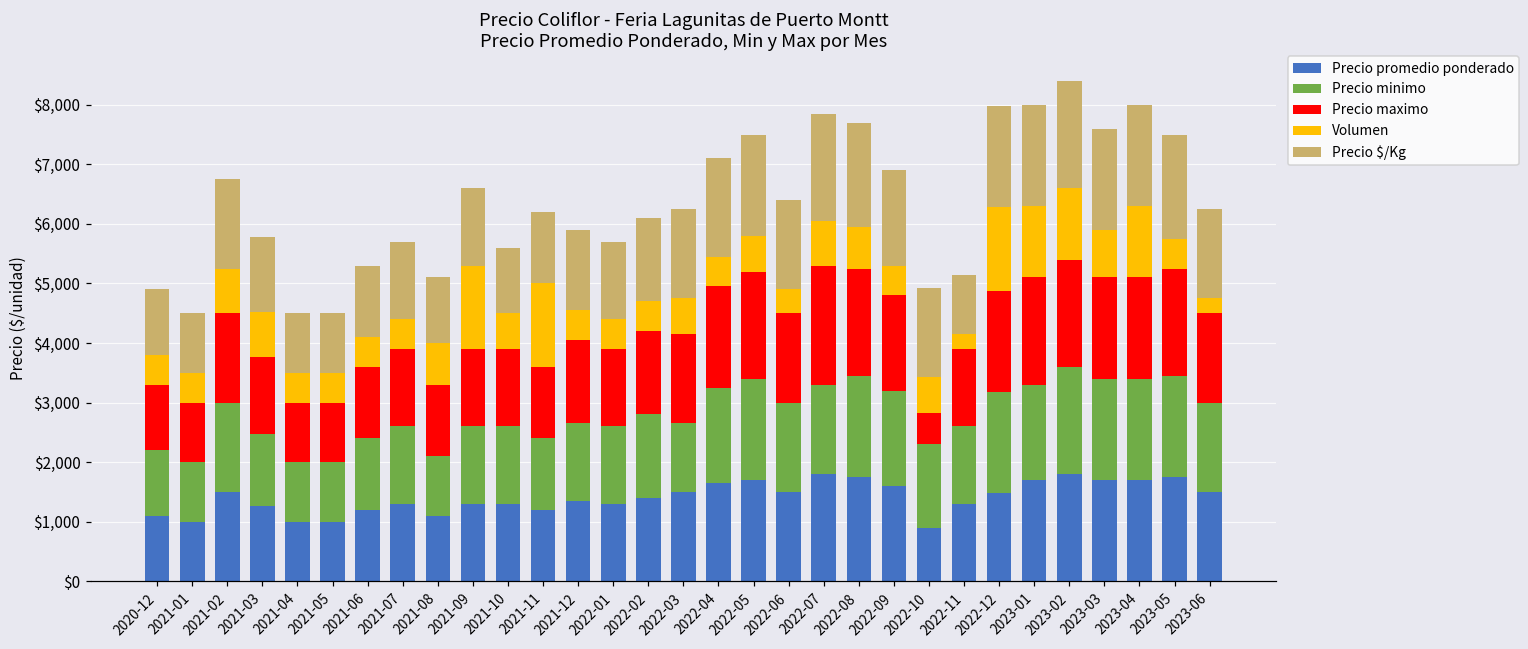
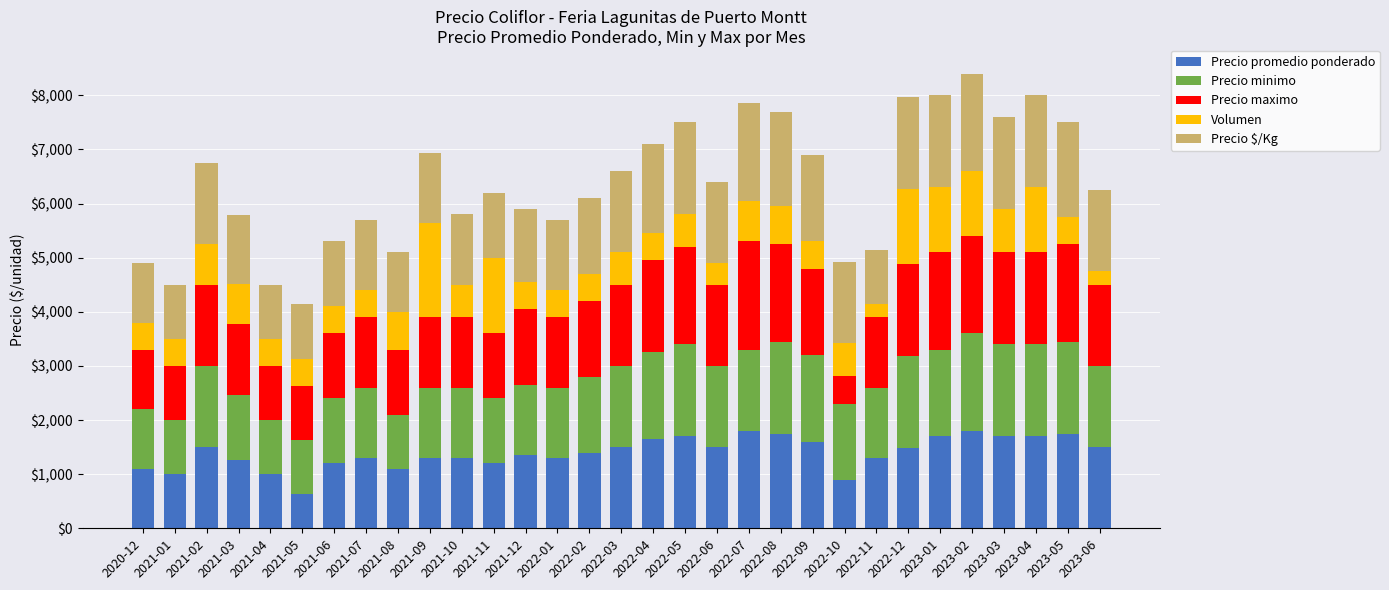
  {
    "Precio promedio ponderado": {
      "2020-12": "$1,100",
      "2021-01": "$1,000",
      "2021-02": "$1,500",
      "2021-03": "$1,300",
      "2021-04": "$1,000",
-     "2021-05": "$1,000",
+     "2021-05": "$600",
      "2021-06": "$1,200",
      "2021-07": "$1,300",
      "2021-08": "$1,100",
      "2021-09": "$1,300",
      "2021-10": "$1,300",
      "2021-11": "$1,200",
      "2021-12": "$1,400",
      "2022-01": "$1,300",
      "2022-02": "$1,400",
      "2022-03": "$1,500",
      "2022-04": "$1,700",
      "2022-05": "$1,700",
      "2022-06": "$1,500",
      "2022-07": "$1,800",
      "2022-08": "$1,800",
      "2022-09": "$1,600",
      "2022-10": "$900",
      "2022-11": "$1,300",
      "2022-12": "$1,500",
      "2023-01": "$1,700",
      "2023-02": "$1,800",
      "2023-03": "$1,700",
      "2023-04": "$1,700",
      "2023-05": "$1,800",
      "2023-06": "$1,500"
    },
    "Precio minimo": {
      "2020-12": "$1,100",
      "2021-01": "$1,000",
      "2021-02": "$1,500",
      "2021-03": "$1,200",
      "2021-04": "$1,000",
      "2021-05": "$1,000",
      "2021-06": "$1,200",
      "2021-07": "$1,300",
      "2021-08": "$1,000",
      "2021-09": "$1,300",
      "2021-10": "$1,300",
      "2021-11": "$1,200",
      "2021-12": "$1,300",
      "2022-01": "$1,300",
      "2022-02": "$1,400",
-     "2022-03": "$1,200",
+     "2022-03": "$1,500",
      "2022-04": "$1,600",
      "2022-05": "$1,700",
      "2022-06": "$1,500",
      "2022-07": "$1,500",
      "2022-08": "$1,700",
      "2022-09": "$1,600",
      "2022-10": "$1,400",
      "2022-11": "$1,300",
      "2022-12": "$1,700",
      "2023-01": "$1,600",
      "2023-02": "$1,800",
      "2023-03": "$1,700",
      "2023-04": "$1,700",
      "2023-05": "$1,700",
      "2023-06": "$1,500"
    },
    "Precio maximo": {
      "2020-12": "$1,100",
      "2021-01": "$1,000",
      "2021-02": "$1,500",
      "2021-03": "$1,300",
      "2021-04": "$1,000",
      "2021-05": "$1,000",
      "2021-06": "$1,200",
      "2021-07": "$1,300",
      "2021-08": "$1,200",
      "2021-09": "$1,300",
      "2021-10": "$1,300",
      "2021-11": "$1,200",
      "2021-12": "$1,400",
      "2022-01": "$1,300",
      "2022-02": "$1,400",
      "2022-03": "$1,500",
      "2022-04": "$1,700",
      "2022-05": "$1,800",
      "2022-06": "$1,500",
      "2022-07": "$2,000",
      "2022-08": "$1,800",
      "2022-09": "$1,600",
      "2022-10": "$500",
      "2022-11": "$1,300",
      "2022-12": "$1,700",
      "2023-01": "$1,800",
      "2023-02": "$1,800",
      "2023-03": "$1,700",
      "2023-04": "$1,700",
      "2023-05": "$1,800",
      "2023-06": "$1,500"
    },
    "Volumen": {
      "2020-12": "$500",
      "2021-01": "$500",
      "2021-02": "$800",
      "2021-03": "$800",
      "2021-04": "$500",
      "2021-05": "$500",
      "2021-06": "$500",
      "2021-07": "$500",
      "2021-08": "$700",
-     "2021-09": "$1,400",
+     "2021-09": "$1,700",
      "2021-10": "$600",
      "2021-11": "$1,400",
      "2021-12": "$500",
      "2022-01": "$500",
      "2022-02": "$500",
      "2022-03": "$600",
      "2022-04": "$500",
      "2022-05": "$600",
      "2022-06": "$400",
      "2022-07": "$800",
      "2022-08": "$700",
      "2022-09": "$500",
      "2022-10": "$600",
      "2022-11": "$300",
      "2022-12": "$1,400",
      "2023-01": "$1,200",
      "2023-02": "$1,200",
      "2023-03": "$800",
      "2023-04": "$1,200",
      "2023-05": "$500",
      "2023-06": "$300"
    },
    "Precio $/Kg": {
      "2020-12": "$1,100",
      "2021-01": "$1,000",
      "2021-02": "$1,500",
      "2021-03": "$1,300",
      "2021-04": "$1,000",
      "2021-05": "$1,000",
      "2021-06": "$1,200",
      "2021-07": "$1,300",
      "2021-08": "$1,100",
      "2021-09": "$1,300",
-     "2021-10": "$1,100",
+     "2021-10": "$1,300",
      "2021-11": "$1,200",
      "2021-12": "$1,400",
      "2022-01": "$1,300",
      "2022-02": "$1,400",
      "2022-03": "$1,500",
      "2022-04": "$1,700",
      "2022-05": "$1,700",
      "2022-06": "$1,500",
      "2022-07": "$1,800",
      "2022-08": "$1,800",
      "2022-09": "$1,600",
      "2022-10": "$1,500",
      "2022-11": "$1,000",
      "2022-12": "$1,700",
      "2023-01": "$1,700",
      "2023-02": "$1,800",
      "2023-03": "$1,700",
      "2023-04": "$1,700",
      "2023-05": "$1,800",
      "2023-06": "$1,500"
    }
  }
